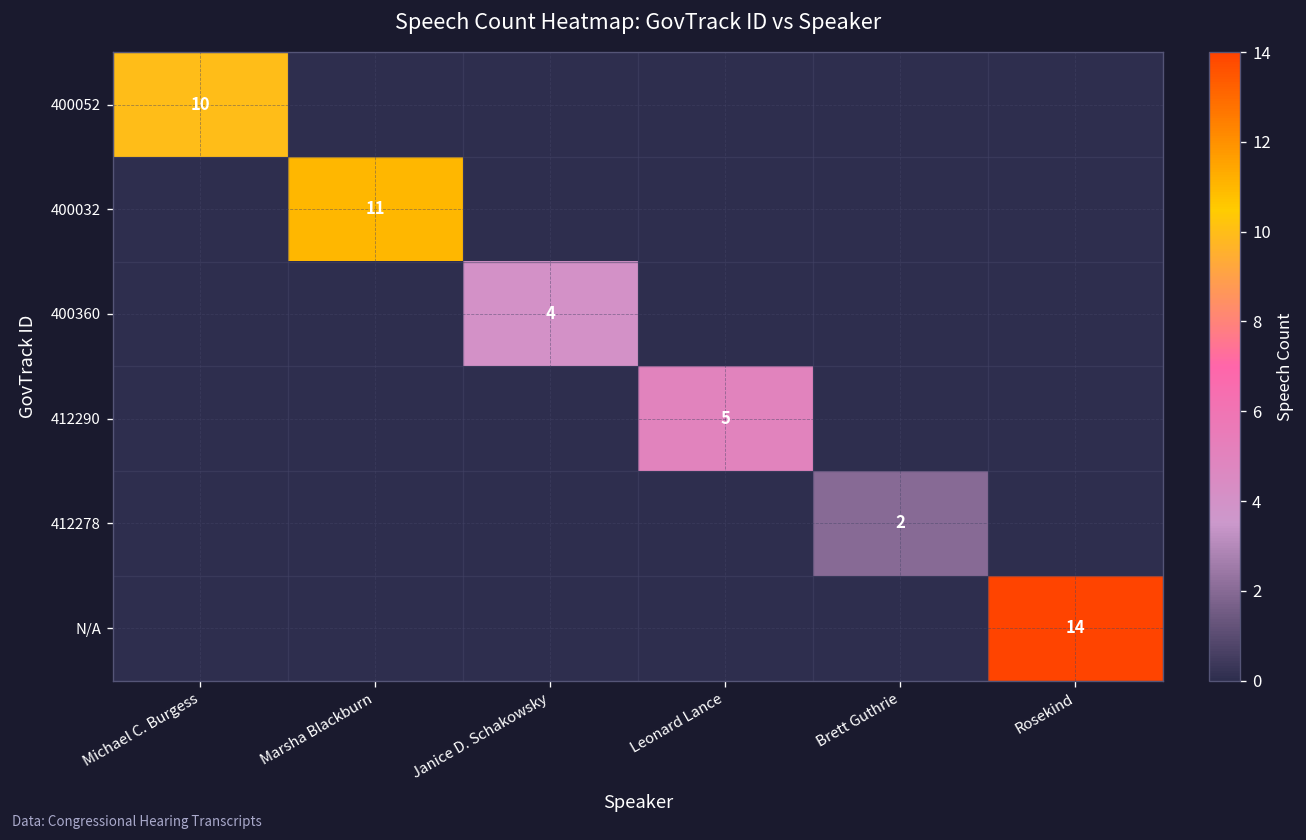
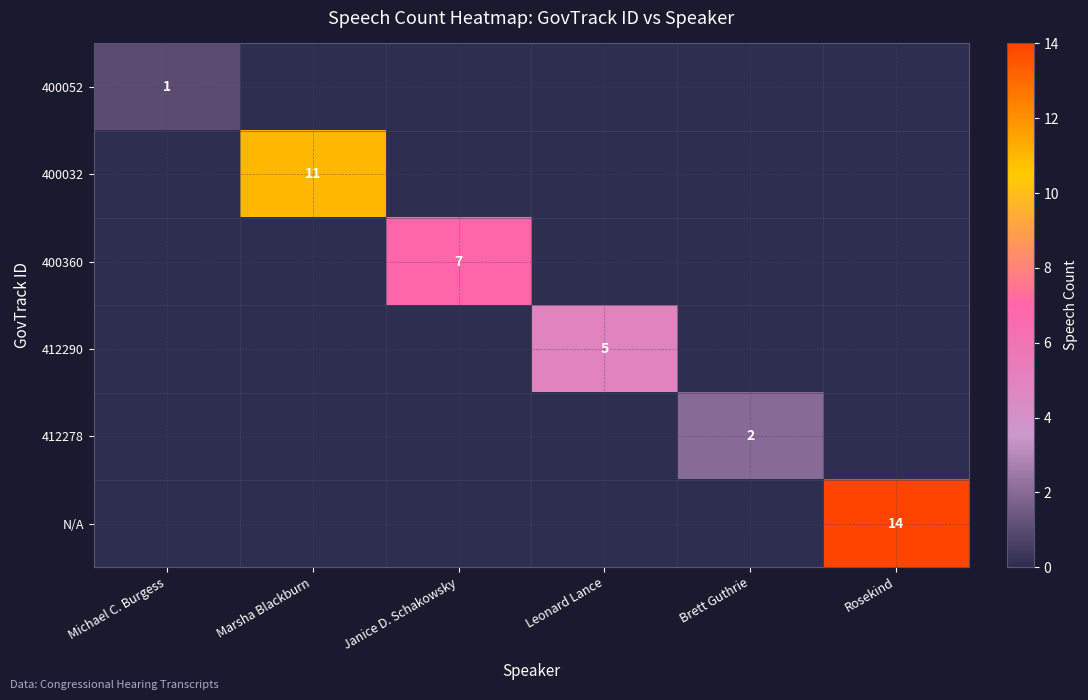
  {
    "400052": {
-     "Michael C. Burgess": 10
+     "Michael C. Burgess": 1
    },
    "400032": {
      "Marsha Blackburn": 11
    },
    "400360": {
-     "Janice D. Schakowsky": 4
+     "Janice D. Schakowsky": 7
    },
    "412290": {
      "Leonard Lance": 5
    },
    "412278": {
      "Brett Guthrie": 2
    },
    "N/A": {
      "Rosekind": 14
    }
  }
